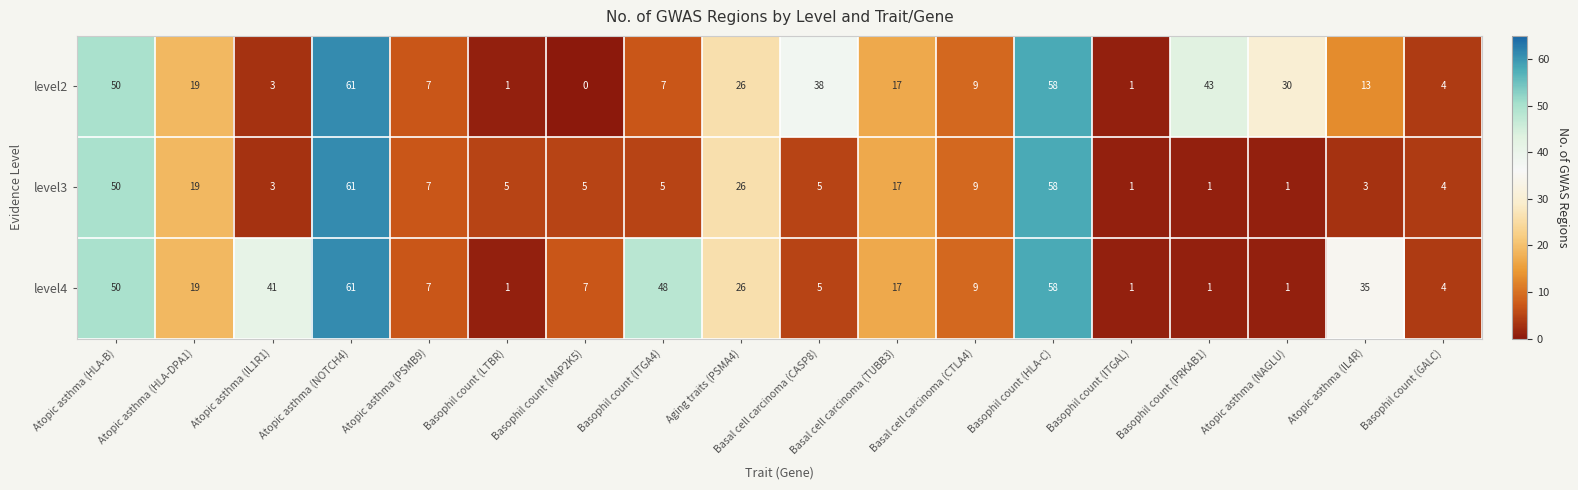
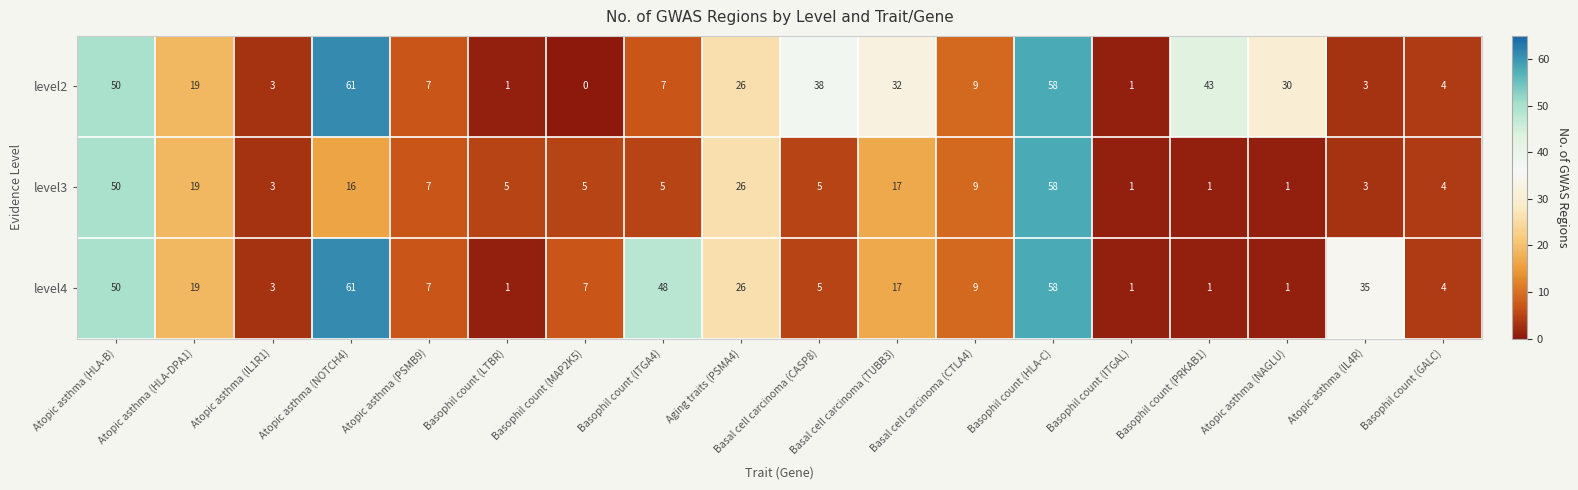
  {
    "level2": {
      "Atopic asthma (HLA-B)": 50,
      "Atopic asthma (HLA-DPA1)": 19,
      "Atopic asthma (IL1R1)": 3,
      "Atopic asthma (NOTCH4)": 61,
      "Atopic asthma (PSMB9)": 7,
      "Basophil count (LTBR)": 1,
      "Basophil count (MAP2K5)": 0,
      "Basophil count (ITGA4)": 7,
      "Aging traits (PSMA4)": 26,
      "Basal cell carcinoma (CASP8)": 38,
-     "Basal cell carcinoma (TUBB3)": 17,
+     "Basal cell carcinoma (TUBB3)": 32,
      "Basal cell carcinoma (CTLA4)": 9,
      "Basophil count (HLA-C)": 58,
      "Basophil count (ITGAL)": 1,
      "Basophil count (PRKAB1)": 43,
      "Atopic asthma (NAGLU)": 30,
-     "Atopic asthma (IL4R)": 13,
+     "Atopic asthma (IL4R)": 3,
      "Basophil count (GALC)": 4
    },
    "level3": {
      "Atopic asthma (HLA-B)": 50,
      "Atopic asthma (HLA-DPA1)": 19,
      "Atopic asthma (IL1R1)": 3,
-     "Atopic asthma (NOTCH4)": 61,
+     "Atopic asthma (NOTCH4)": 16,
      "Atopic asthma (PSMB9)": 7,
      "Basophil count (LTBR)": 5,
      "Basophil count (MAP2K5)": 5,
      "Basophil count (ITGA4)": 5,
      "Aging traits (PSMA4)": 26,
      "Basal cell carcinoma (CASP8)": 5,
      "Basal cell carcinoma (TUBB3)": 17,
      "Basal cell carcinoma (CTLA4)": 9,
      "Basophil count (HLA-C)": 58,
      "Basophil count (ITGAL)": 1,
      "Basophil count (PRKAB1)": 1,
      "Atopic asthma (NAGLU)": 1,
      "Atopic asthma (IL4R)": 3,
      "Basophil count (GALC)": 4
    },
    "level4": {
      "Atopic asthma (HLA-B)": 50,
      "Atopic asthma (HLA-DPA1)": 19,
-     "Atopic asthma (IL1R1)": 41,
+     "Atopic asthma (IL1R1)": 3,
      "Atopic asthma (NOTCH4)": 61,
      "Atopic asthma (PSMB9)": 7,
      "Basophil count (LTBR)": 1,
      "Basophil count (MAP2K5)": 7,
      "Basophil count (ITGA4)": 48,
      "Aging traits (PSMA4)": 26,
      "Basal cell carcinoma (CASP8)": 5,
      "Basal cell carcinoma (TUBB3)": 17,
      "Basal cell carcinoma (CTLA4)": 9,
      "Basophil count (HLA-C)": 58,
      "Basophil count (ITGAL)": 1,
      "Basophil count (PRKAB1)": 1,
      "Atopic asthma (NAGLU)": 1,
      "Atopic asthma (IL4R)": 35,
      "Basophil count (GALC)": 4
    }
  }
